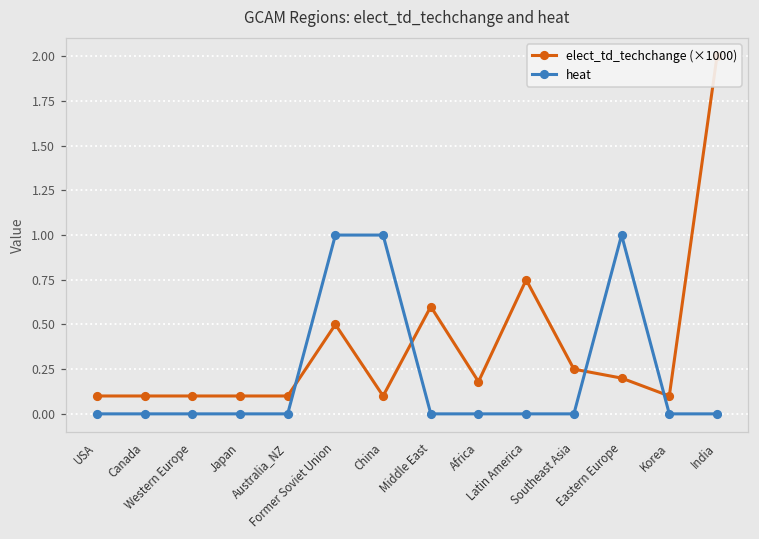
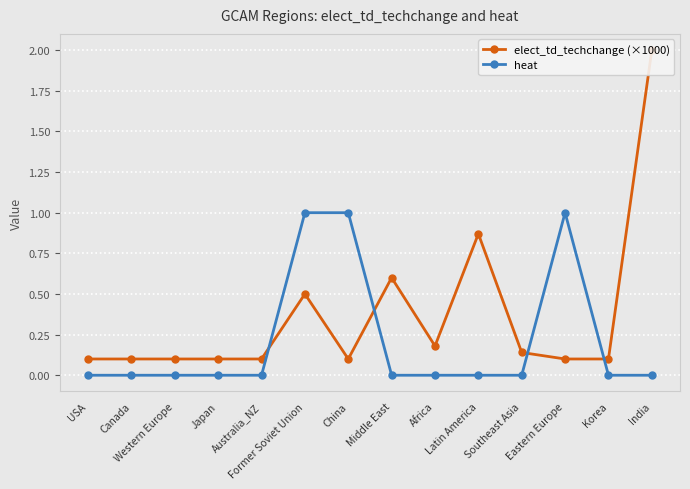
  {
    "elect_td_techchange (×1000)": {
      "USA": 0.10,
      "Canada": 0.10,
      "Western Europe": 0.10,
      "Japan": 0.10,
      "Australia_NZ": 0.10,
      "Former Soviet Union": 0.50,
      "China": 0.10,
      "Middle East": 0.60,
      "Africa": 0.18,
-     "Latin America": 0.75,
-     "Southeast Asia": 0.25,
-     "Eastern Europe": 0.20,
+     "Latin America": 0.87,
+     "Southeast Asia": 0.14,
+     "Eastern Europe": 0.10,
      "Korea": 0.10
    },
    "heat": {
      "USA": 0.00,
      "Canada": 0.00,
      "Western Europe": 0.00,
      "Japan": 0.00,
      "Australia_NZ": 0.00,
      "Former Soviet Union": 1.00,
      "China": 1.00,
      "Middle East": 0.00,
      "Africa": 0.00,
      "Latin America": 0.00,
      "Southeast Asia": 0.00,
      "Eastern Europe": 1.00,
      "Korea": 0.00,
      "India": 0.00
    }
  }
